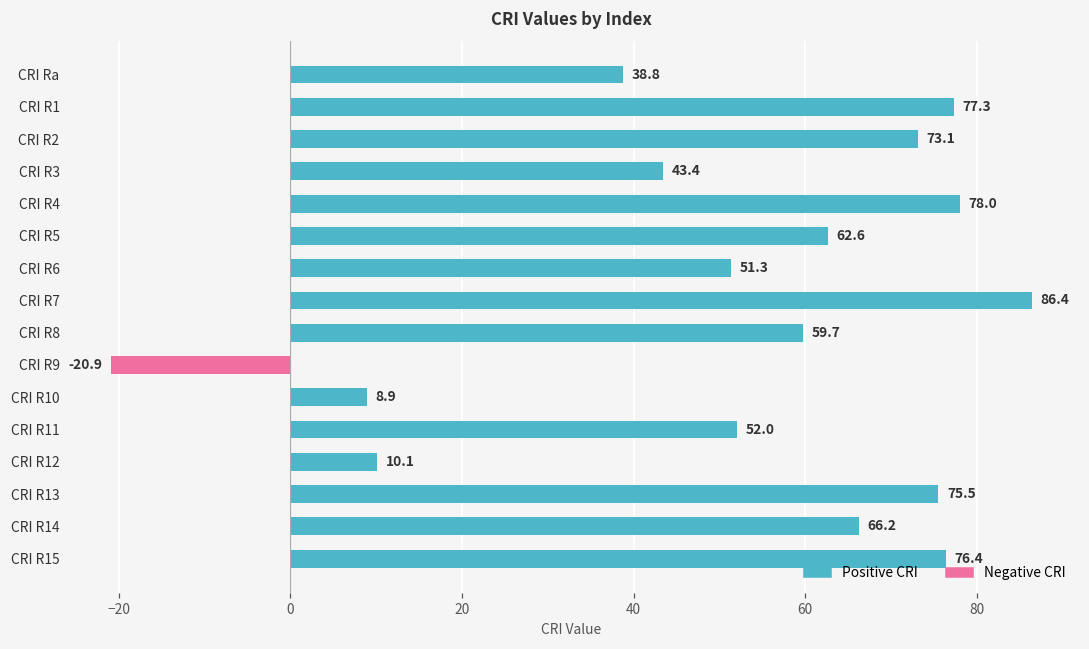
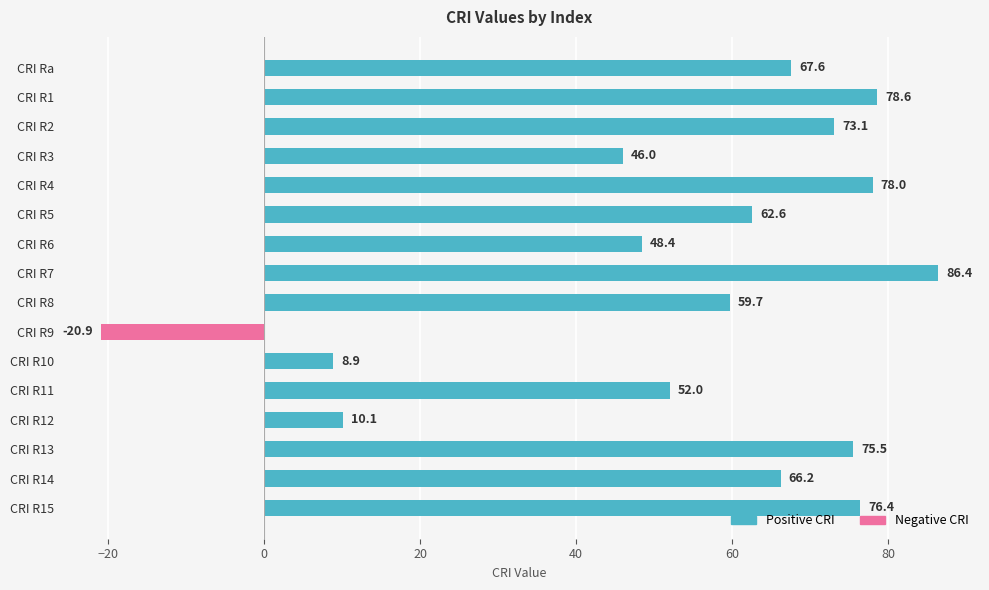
  {
-   "CRI Ra": 38.8,
-   "CRI R1": 77.3,
+   "CRI Ra": 67.6,
+   "CRI R1": 78.6,
    "CRI R2": 73.1,
-   "CRI R3": 43.4,
+   "CRI R3": 46.0,
    "CRI R4": 78.0,
    "CRI R5": 62.6,
-   "CRI R6": 51.3,
+   "CRI R6": 48.4,
    "CRI R7": 86.4,
    "CRI R8": 59.7,
    "CRI R9": -20.9,
    "CRI R10": 8.9,
    "CRI R11": 52.0,
    "CRI R12": 10.1,
    "CRI R13": 75.5,
    "CRI R14": 66.2,
    "CRI R15": 76.4
  }
